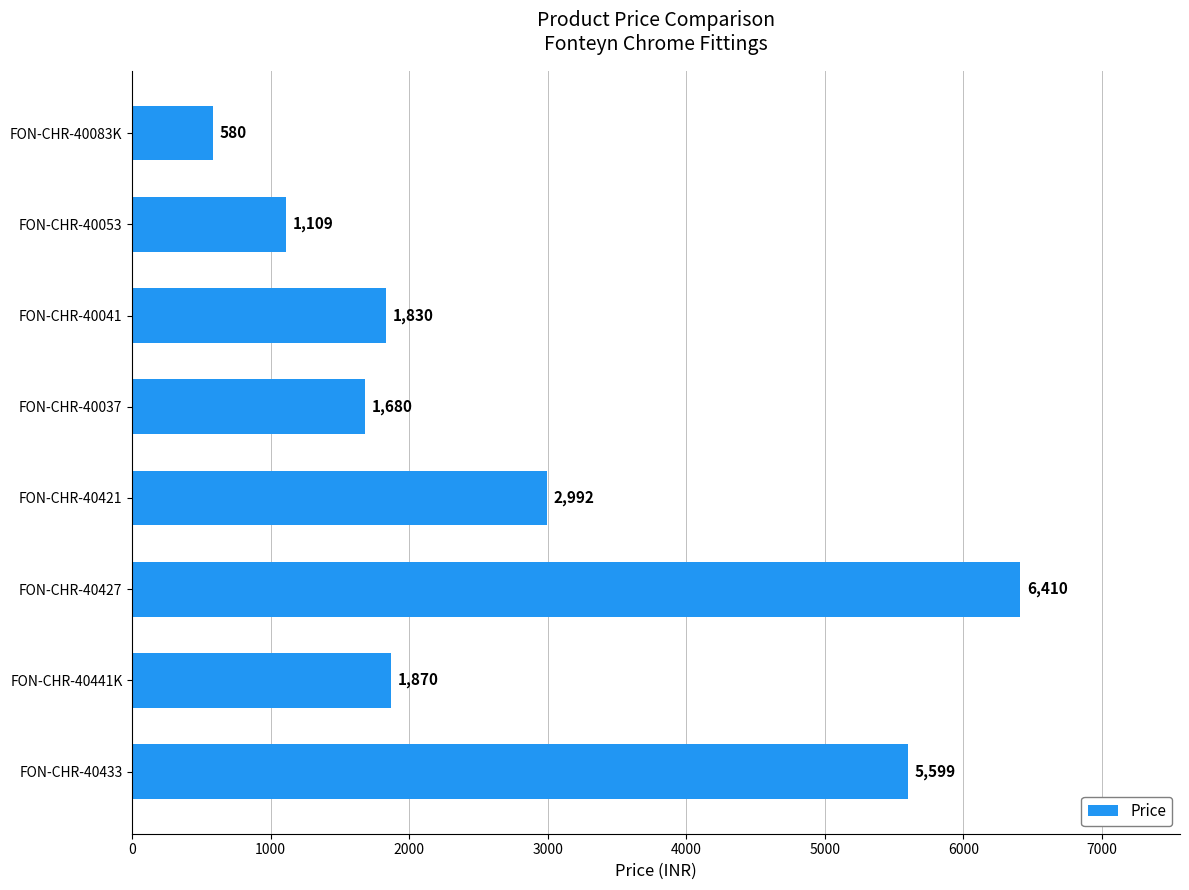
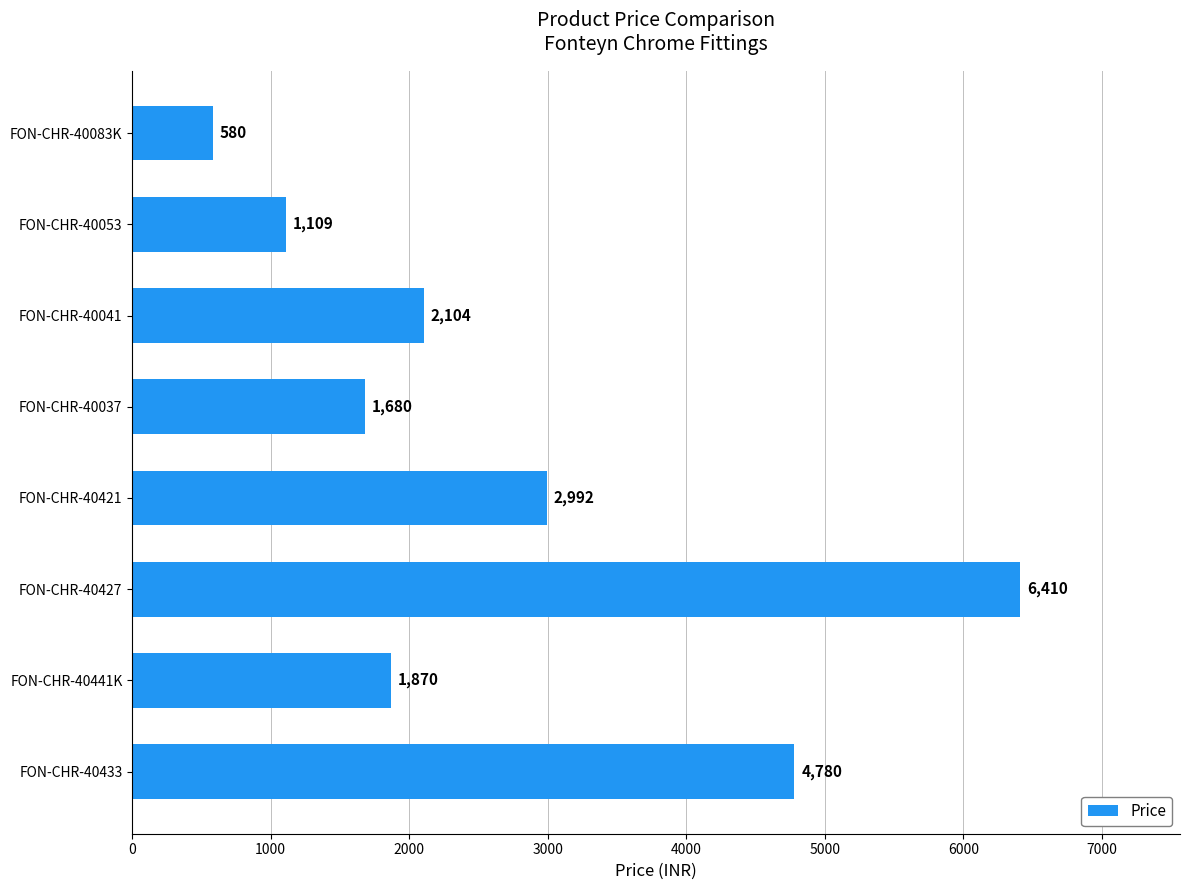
  {
    "FON-CHR-40083K": "580",
    "FON-CHR-40053": "1,109",
-   "FON-CHR-40041": "1,830",
+   "FON-CHR-40041": "2,104",
    "FON-CHR-40037": "1,680",
    "FON-CHR-40421": "2,992",
    "FON-CHR-40427": "6,410",
    "FON-CHR-40441K": "1,870",
-   "FON-CHR-40433": "5,599"
+   "FON-CHR-40433": "4,780"
  }
